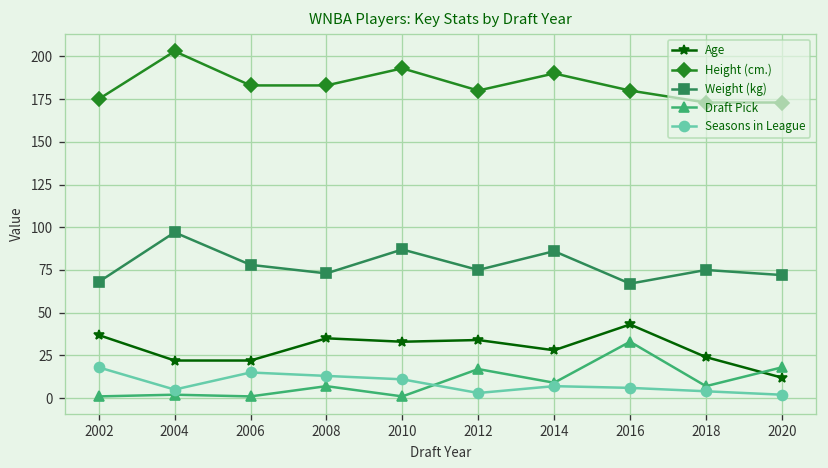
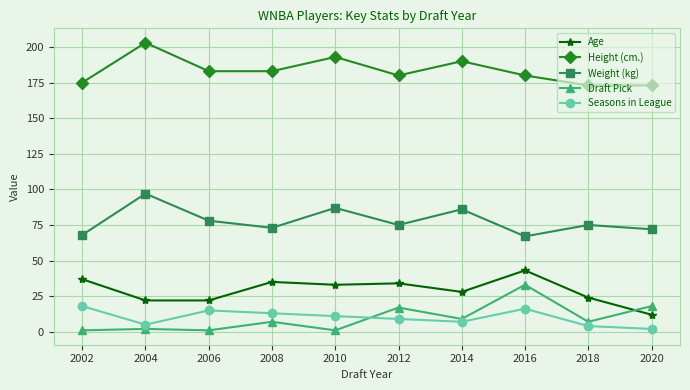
  {
    "Age": {
      "2002": 37,
      "2004": 22,
      "2006": 22,
      "2008": 35,
      "2010": 33,
      "2012": 34,
      "2014": 28,
      "2016": 43,
      "2018": 24,
      "2020": 12
    },
    "Seasons in League": {
      "2002": 18,
      "2004": 5,
      "2006": 15,
      "2008": 13,
      "2010": 11,
-     "2012": 3,
+     "2012": 9,
      "2014": 7,
-     "2016": 6,
+     "2016": 16,
      "2018": 4,
      "2020": 2
    }
  }
